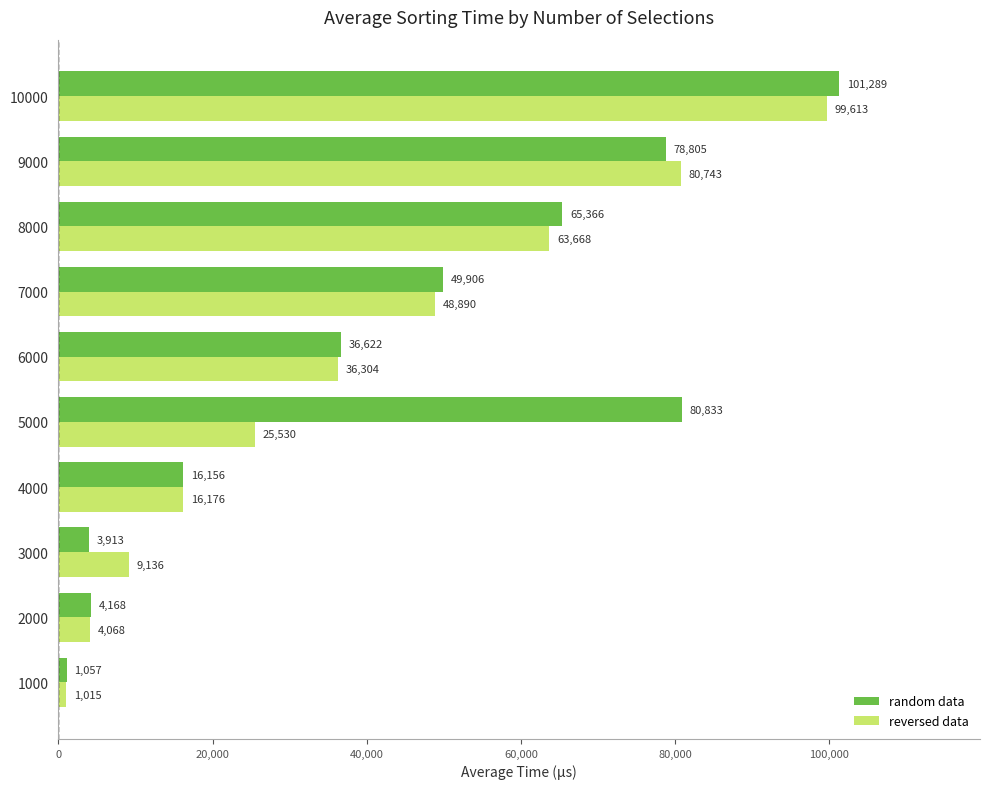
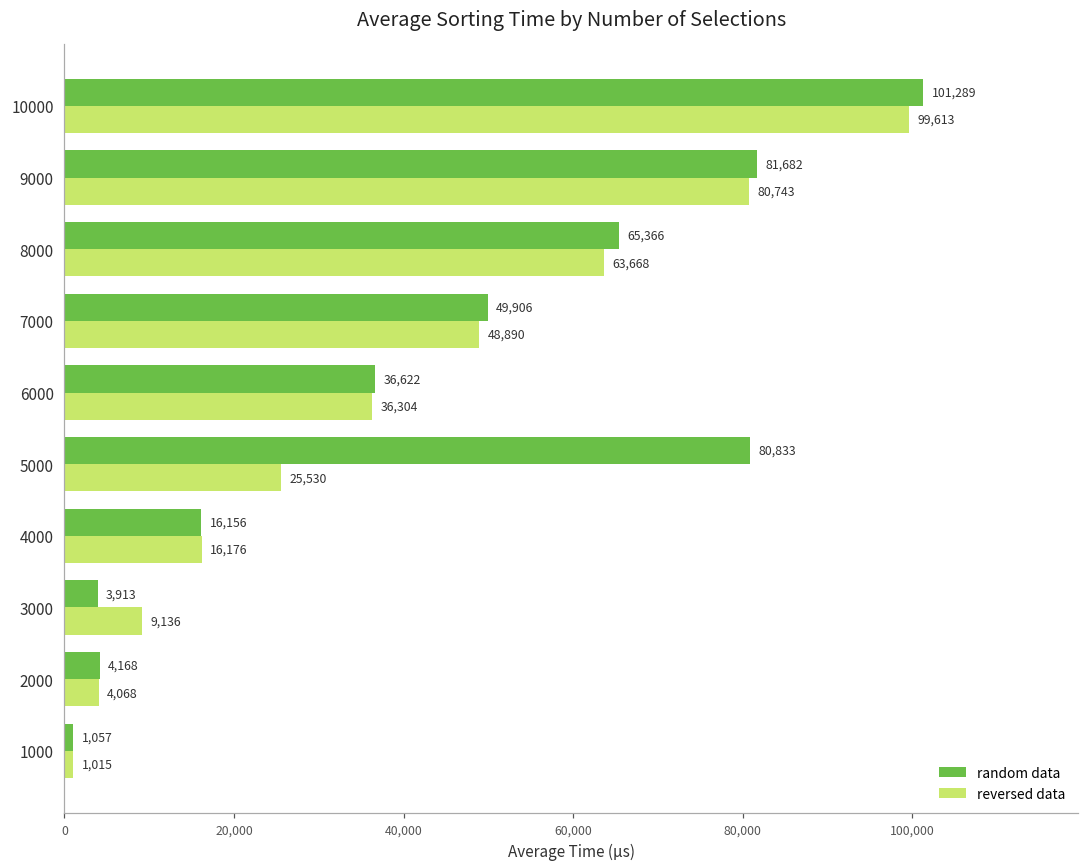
  {
    "random data": {
      "10000": "101,289",
-     "9000": "78,805",
+     "9000": "81,682",
      "8000": "65,366",
      "7000": "49,906",
      "6000": "36,622",
      "5000": "80,833",
      "4000": "16,156",
      "3000": "3,913",
      "2000": "4,168",
      "1000": "1,057"
    },
    "reversed data": {
      "10000": "99,613",
      "9000": "80,743",
      "8000": "63,668",
      "7000": "48,890",
      "6000": "36,304",
      "5000": "25,530",
      "4000": "16,176",
      "3000": "9,136",
      "2000": "4,068",
      "1000": "1,015"
    }
  }
